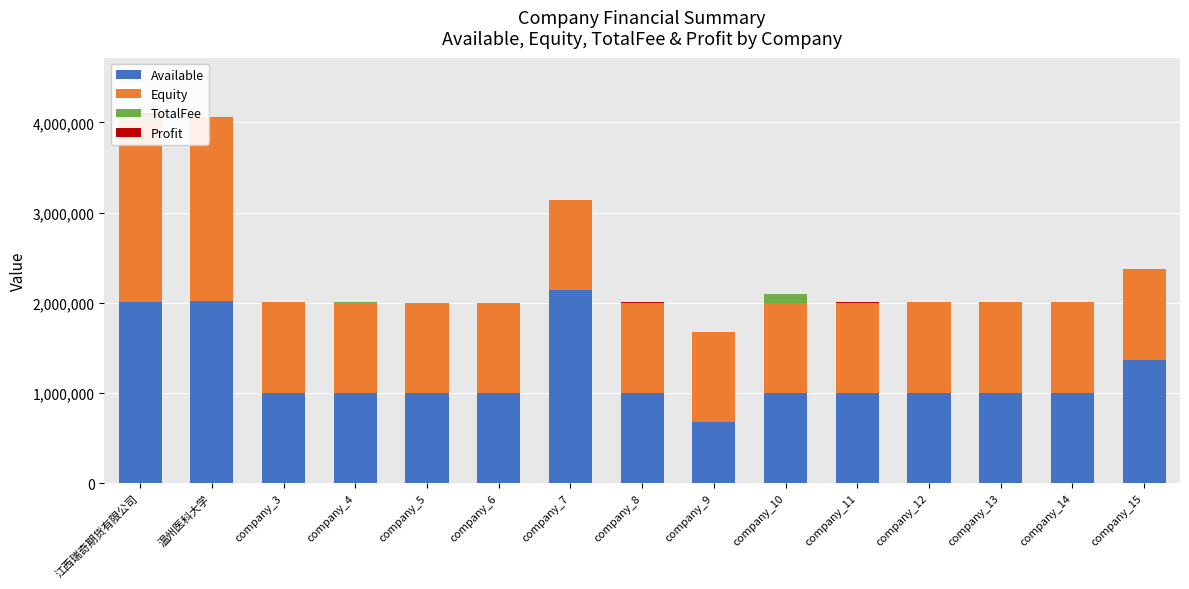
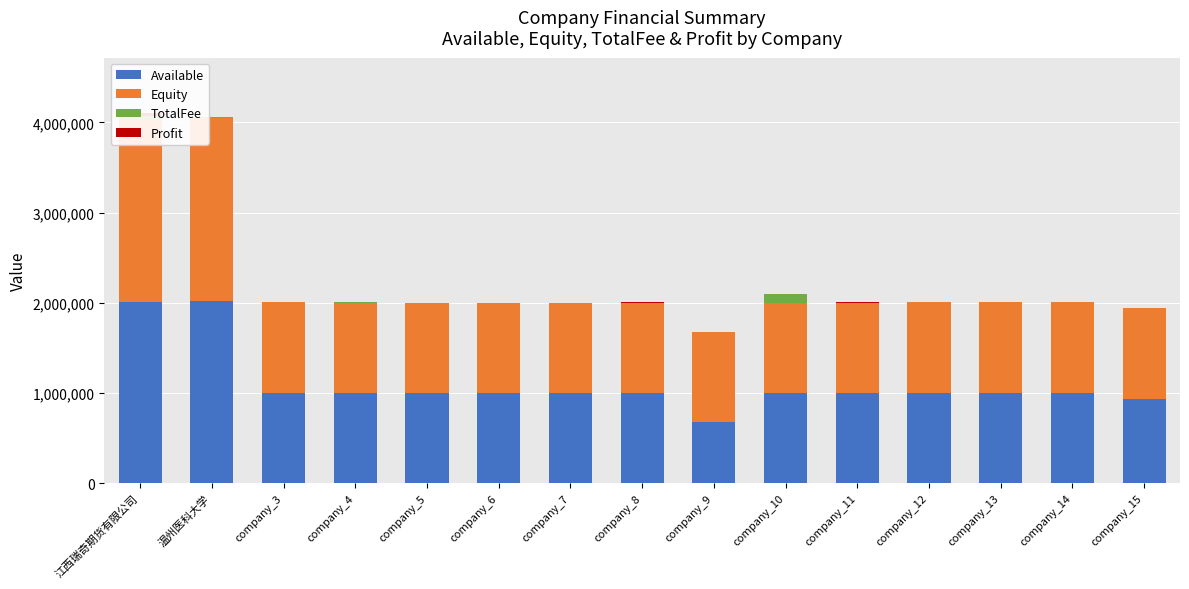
  {
    "Available": {
      "江西瑞奇期货有限公司": "2,000,000",
      "温州医科大学": "2,000,000",
      "company_3": "1,000,000",
      "company_4": "1,000,000",
      "company_5": "1,000,000",
      "company_6": "1,000,000",
-     "company_7": "2,100,000",
+     "company_7": "1,000,000",
      "company_8": "1,000,000",
      "company_9": "700,000",
      "company_10": "1,000,000",
      "company_11": "1,000,000",
      "company_12": "1,000,000",
      "company_13": "1,000,000",
      "company_14": "1,000,000",
-     "company_15": "1,400,000"
+     "company_15": "900,000"
    },
    "Equity": {
      "温州医科大学": "2,000,000",
      "company_3": "1,000,000",
      "company_4": "1,000,000",
      "company_5": "1,000,000",
      "company_6": "1,000,000",
      "company_7": "1,000,000",
      "company_8": "1,000,000",
      "company_9": "1,000,000",
      "company_10": "1,000,000",
      "company_11": "1,000,000",
      "company_12": "1,000,000",
      "company_13": "1,000,000",
      "company_14": "1,000,000",
      "company_15": "1,000,000"
    },
    "TotalFee": {
      "company_10": "100,000"
    }
  }
